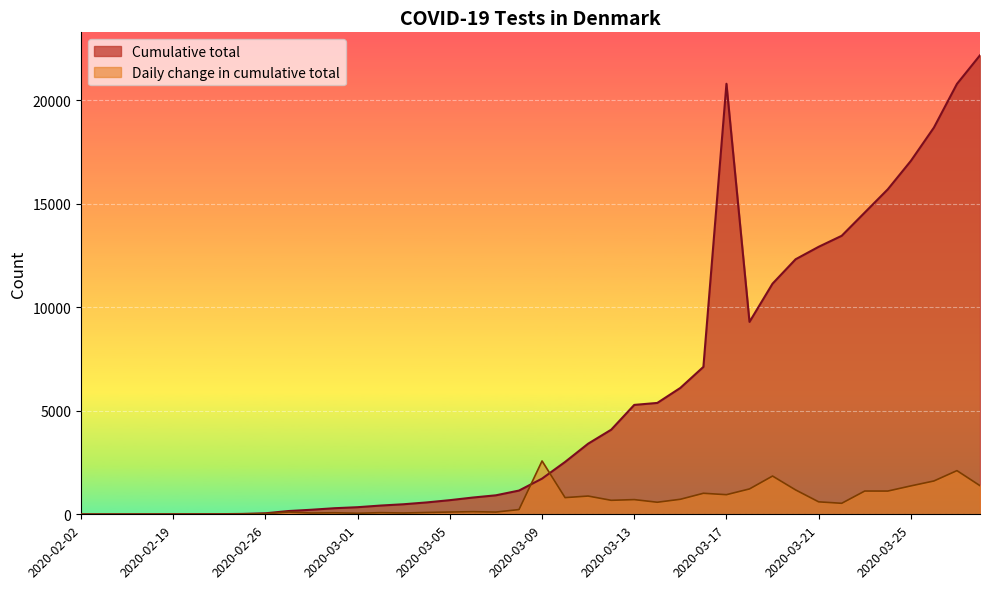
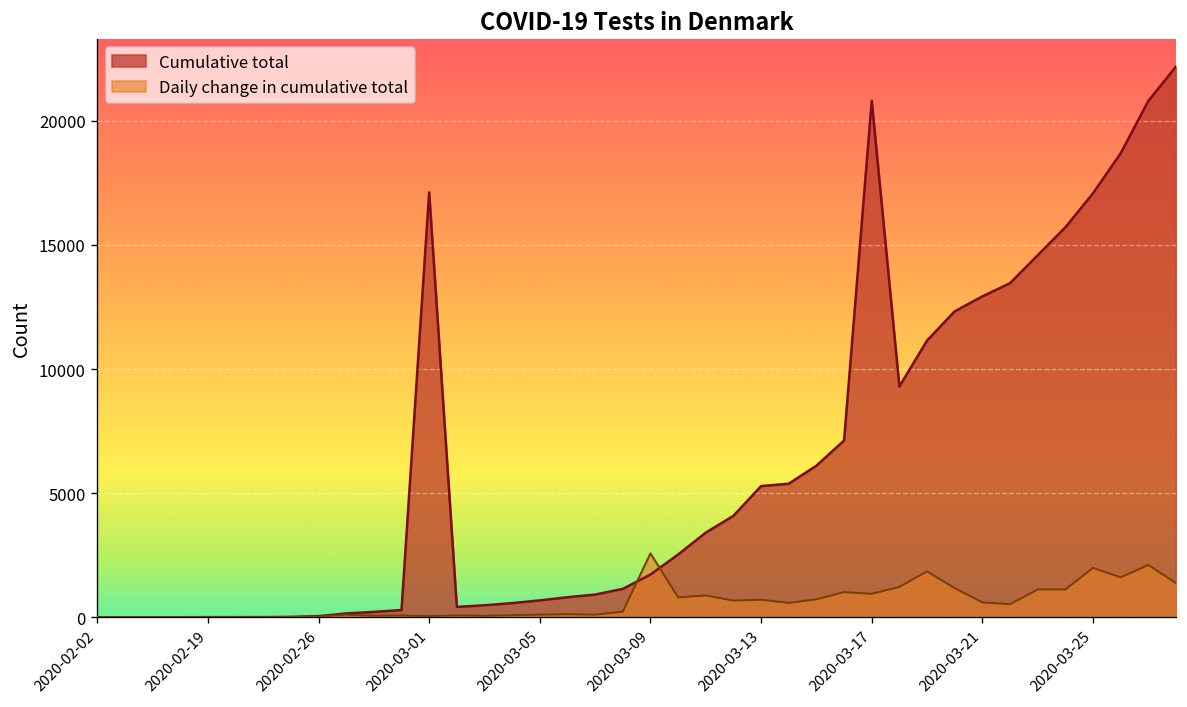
  {
    "Cumulative total": {
-     "2020-03-01": 300,
+     "2020-03-01": 17100,
      "2020-03-05": 700,
      "2020-03-09": 1700,
      "2020-03-13": 5300,
      "2020-03-17": 20800,
      "2020-03-21": 12900,
      "2020-03-25": 17100
    },
    "Daily change in cumulative total": {
      "2020-03-01": 0,
      "2020-03-05": 100,
      "2020-03-09": 2600,
      "2020-03-13": 700,
      "2020-03-17": 900,
      "2020-03-21": 600,
-     "2020-03-25": 1400
+     "2020-03-25": 2000
    }
  }
